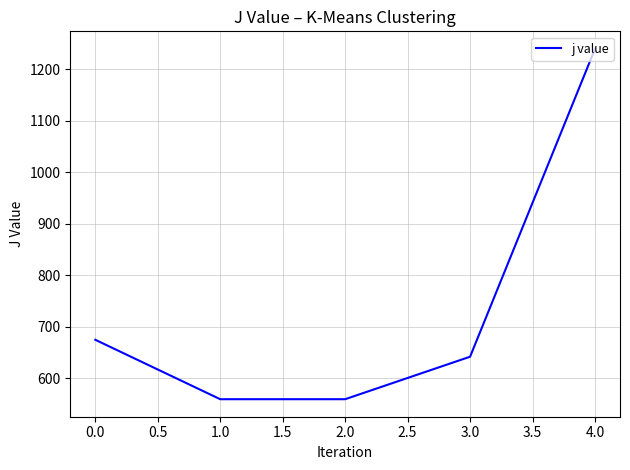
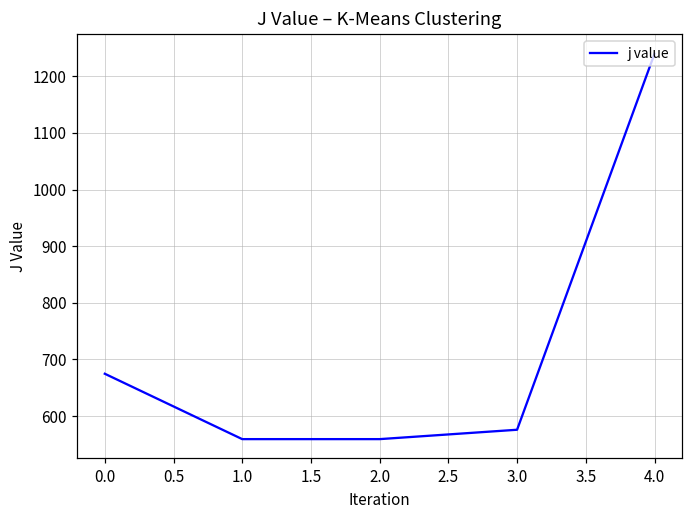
  {
    "0.0": 670,
    "1.0": 560,
    "2.0": 560,
-   "3.0": 640
+   "3.0": 580
  }
